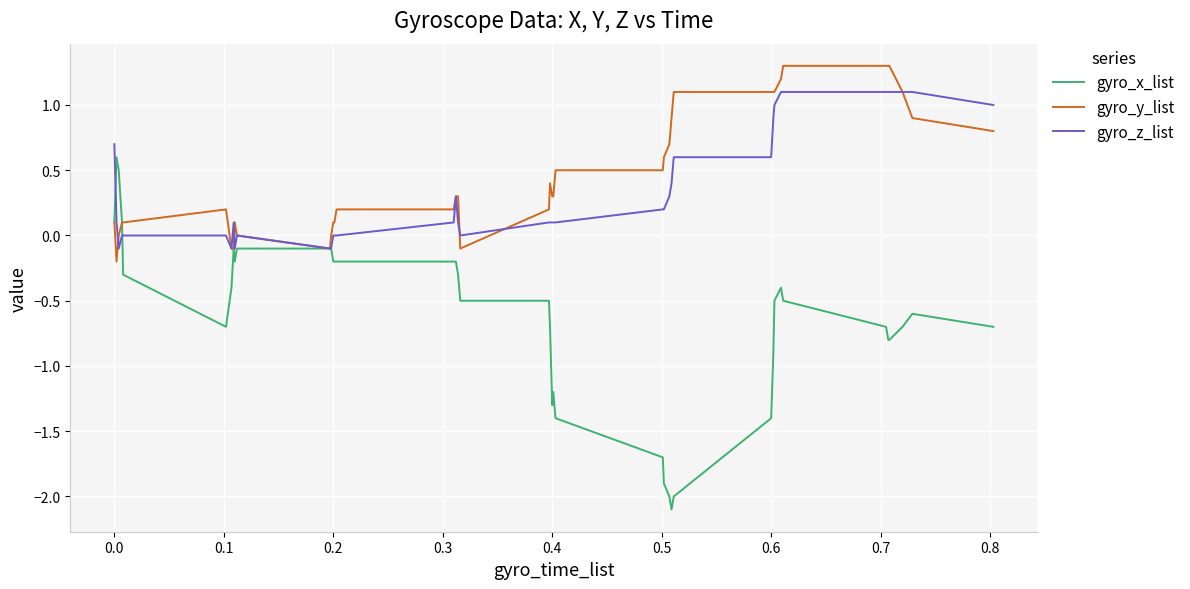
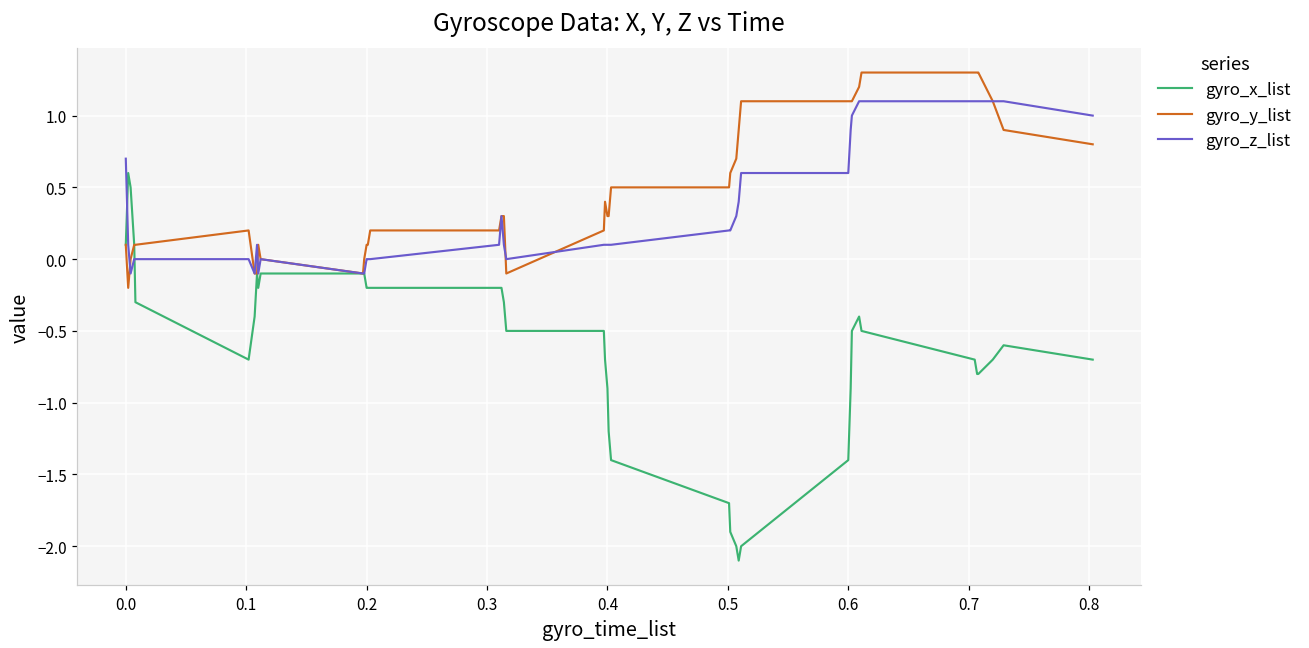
  {
    "gyro_x_list": {
      "0.2": -0.2,
-     "0.4": -1.3,
+     "0.4": -0.9,
      "0.6": -1.4
    },
    "gyro_y_list": {
      "0.2": 0.1,
      "0.4": 0.3,
      "0.6": 1.1
    },
    "gyro_z_list": {
      "0.0": 0.7,
      "0.4": 0.1,
      "0.6": 0.6
    }
  }
